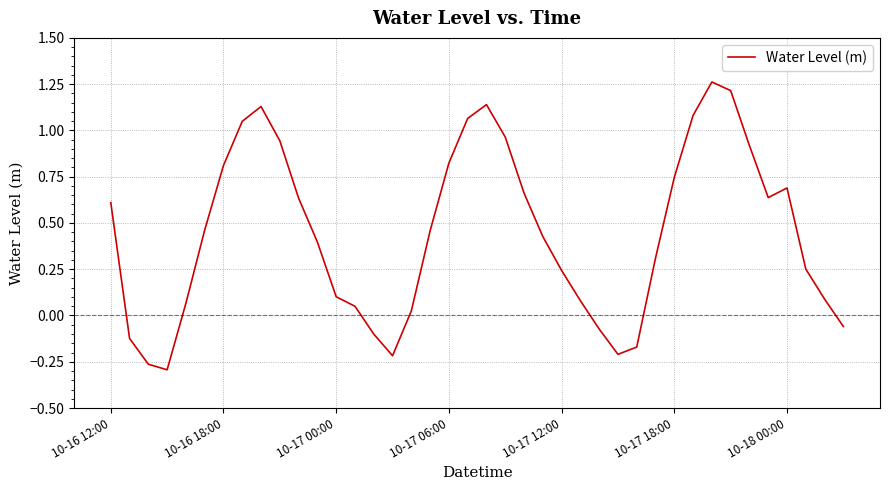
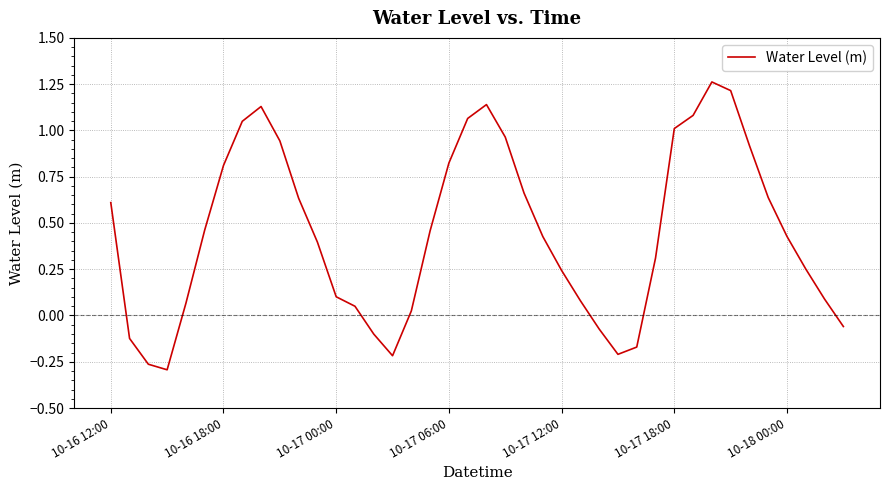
  {
    "10-16 12:00": 0.61,
    "10-16 18:00": 0.81,
    "10-17 00:00": 0.10,
    "10-17 06:00": 0.82,
    "10-17 12:00": 0.24,
-   "10-17 18:00": 0.75,
-   "10-18 00:00": 0.69
+   "10-17 18:00": 1.01,
+   "10-18 00:00": 0.43
  }
